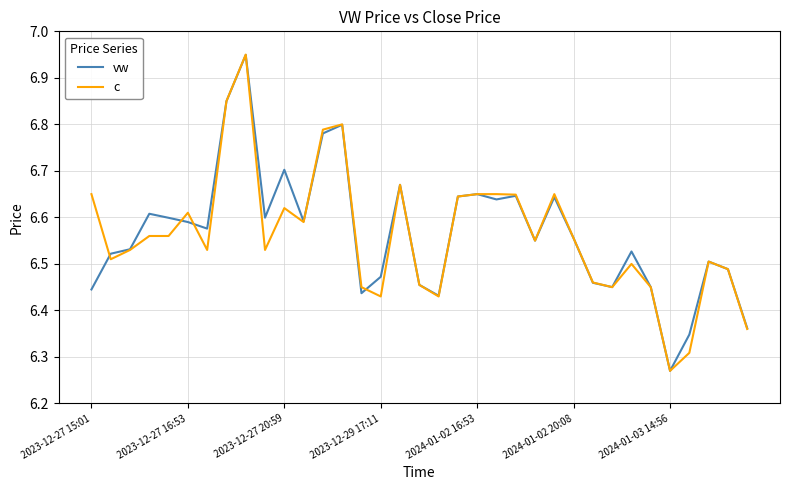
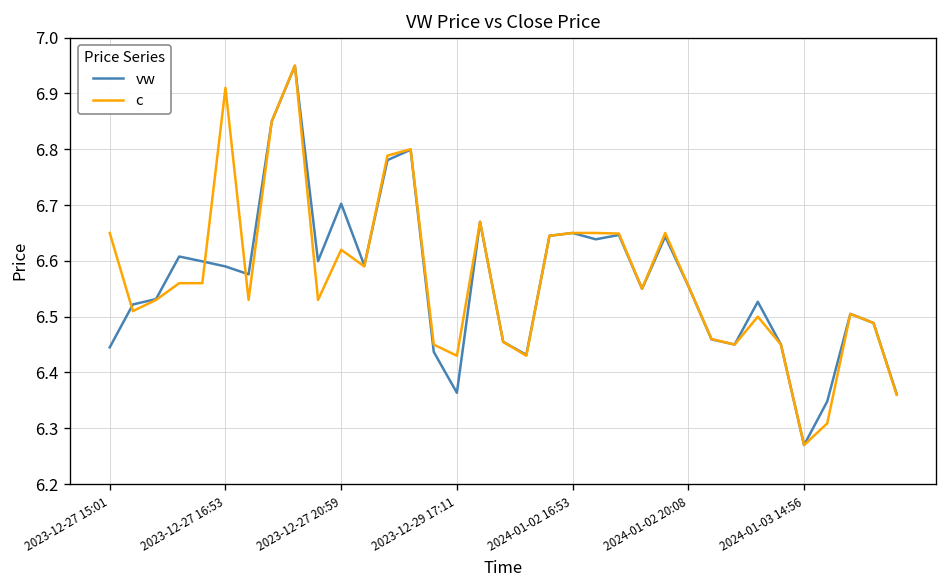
  {
    "vw": {
      "2023-12-27 15:01": 6.45,
      "2023-12-27 16:53": 6.59,
      "2023-12-27 20:59": 6.70,
-     "2023-12-29 17:11": 6.47
+     "2023-12-29 17:11": 6.36
    },
    "c": {
      "2023-12-27 15:01": 6.65,
-     "2023-12-27 16:53": 6.61,
+     "2023-12-27 16:53": 6.91,
      "2023-12-27 20:59": 6.62,
      "2023-12-29 17:11": 6.43
    }
  }
